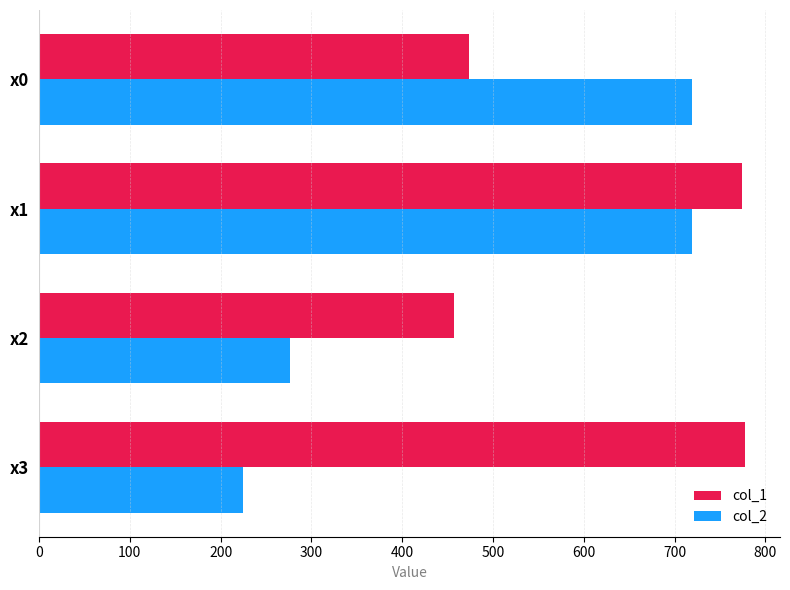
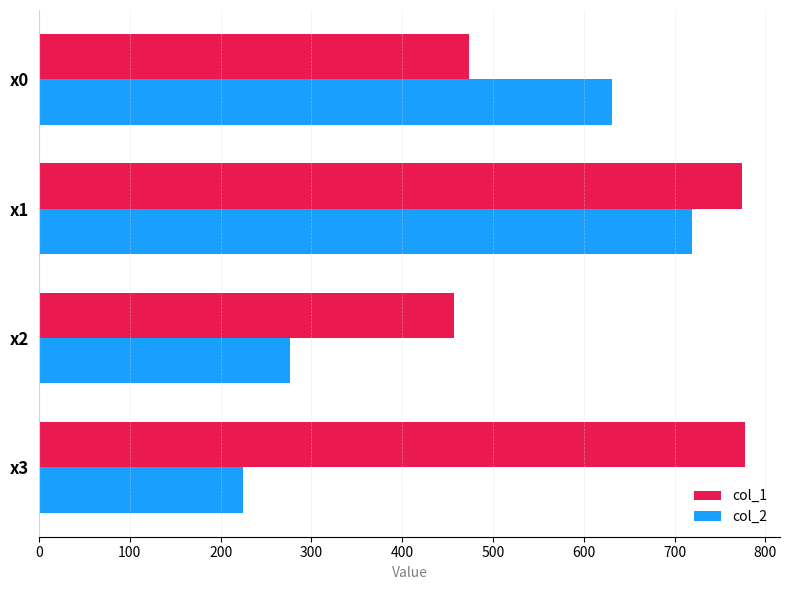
  {
    "col_1": {
      "x0": 470,
      "x1": 770,
      "x2": 460,
      "x3": 780
    },
    "col_2": {
-     "x0": 720,
+     "x0": 630,
      "x1": 720,
      "x2": 280,
      "x3": 220
    }
  }
